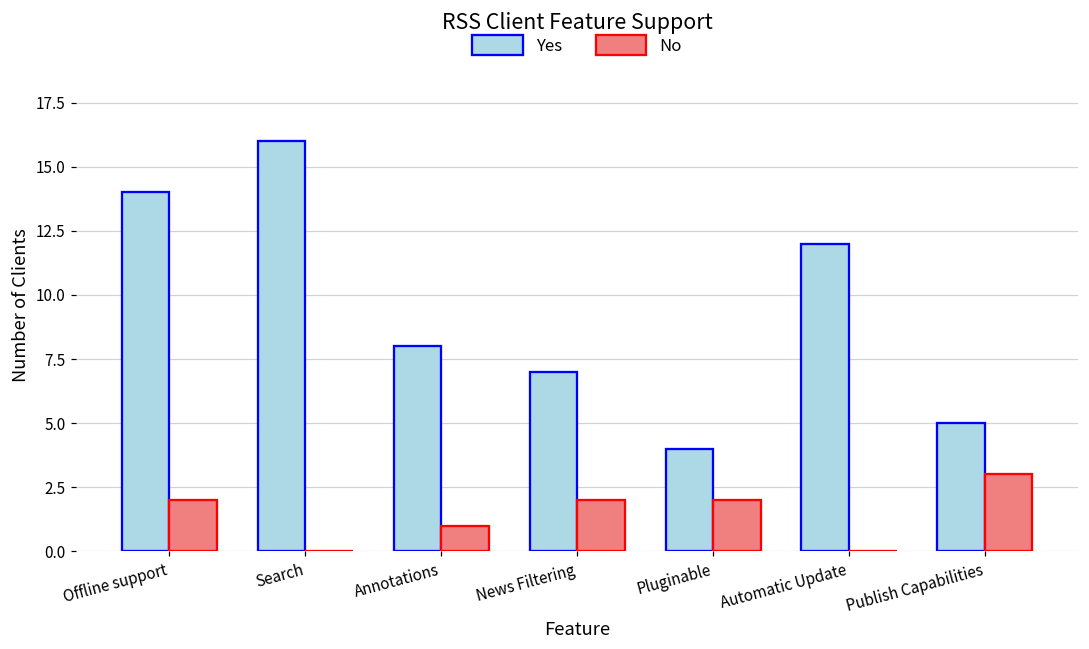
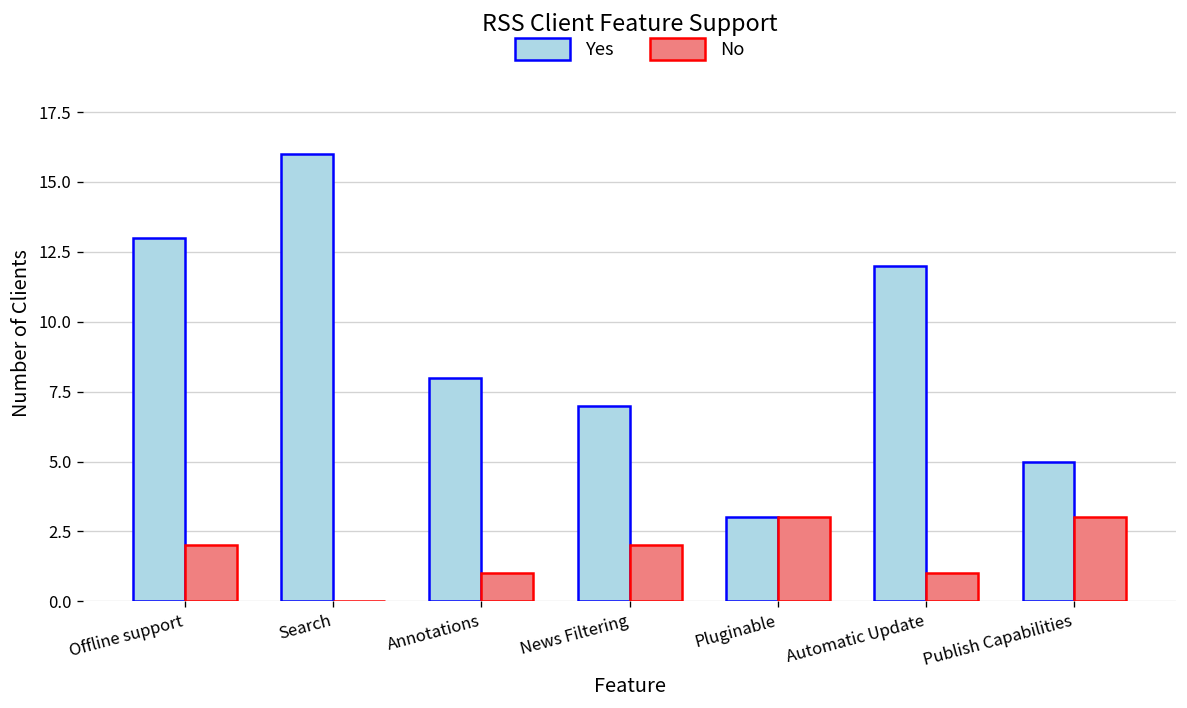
  {
    "Yes": {
-     "Offline support": 14,
+     "Offline support": 13,
      "Search": 16,
      "Annotations": 8,
      "News Filtering": 7,
-     "Pluginable": 4,
+     "Pluginable": 3,
      "Automatic Update": 12,
      "Publish Capabilities": 5
    },
    "No": {
      "Offline support": 2,
      "Search": 0,
      "Annotations": 1,
      "News Filtering": 2,
-     "Pluginable": 2,
-     "Automatic Update": 0,
+     "Pluginable": 3,
+     "Automatic Update": 1,
      "Publish Capabilities": 3
    }
  }
